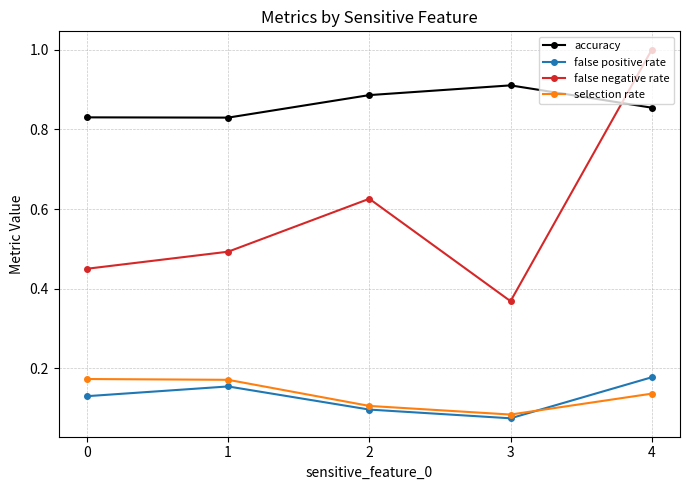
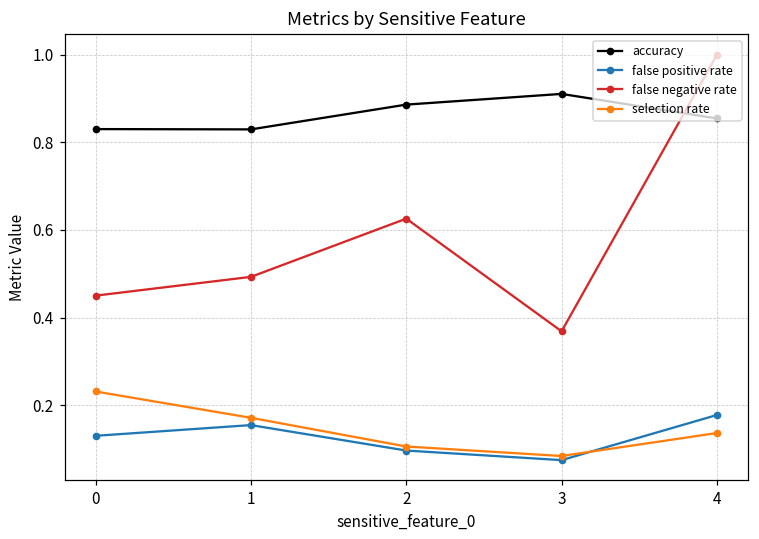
  {
    "accuracy": {
      "0": 0.83,
      "1": 0.83,
      "2": 0.89,
      "3": 0.91,
      "4": 0.85
    },
    "false positive rate": {
      "0": 0.13,
      "1": 0.15,
      "2": 0.10,
      "3": 0.07,
      "4": 0.18
    },
    "false negative rate": {
      "0": 0.45,
      "1": 0.49,
      "2": 0.63,
      "3": 0.37
    },
    "selection rate": {
-     "0": 0.17,
+     "0": 0.23,
      "1": 0.17,
      "2": 0.11,
      "3": 0.08,
      "4": 0.14
    }
  }
